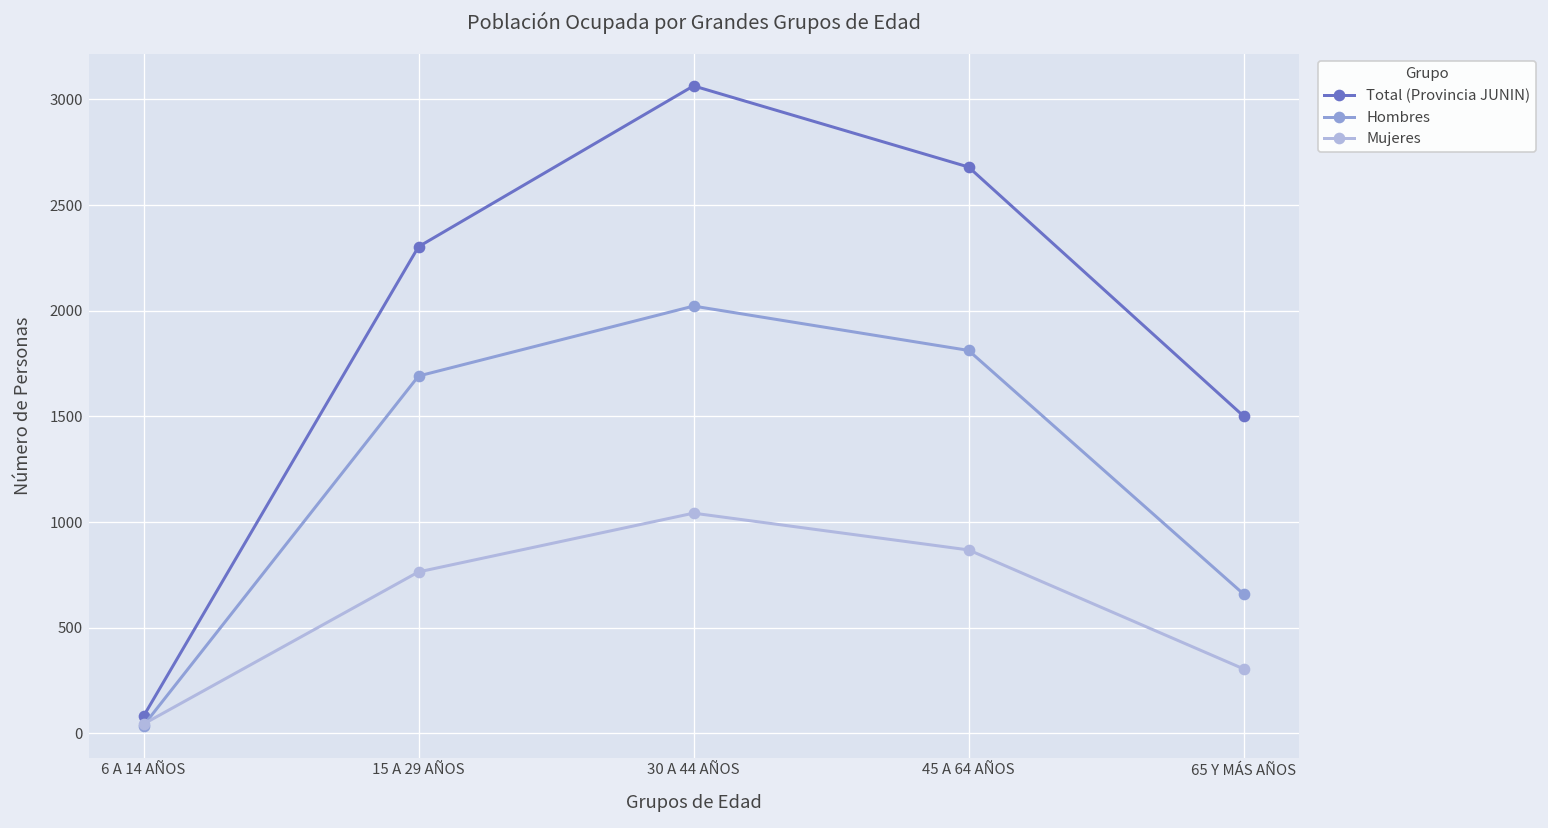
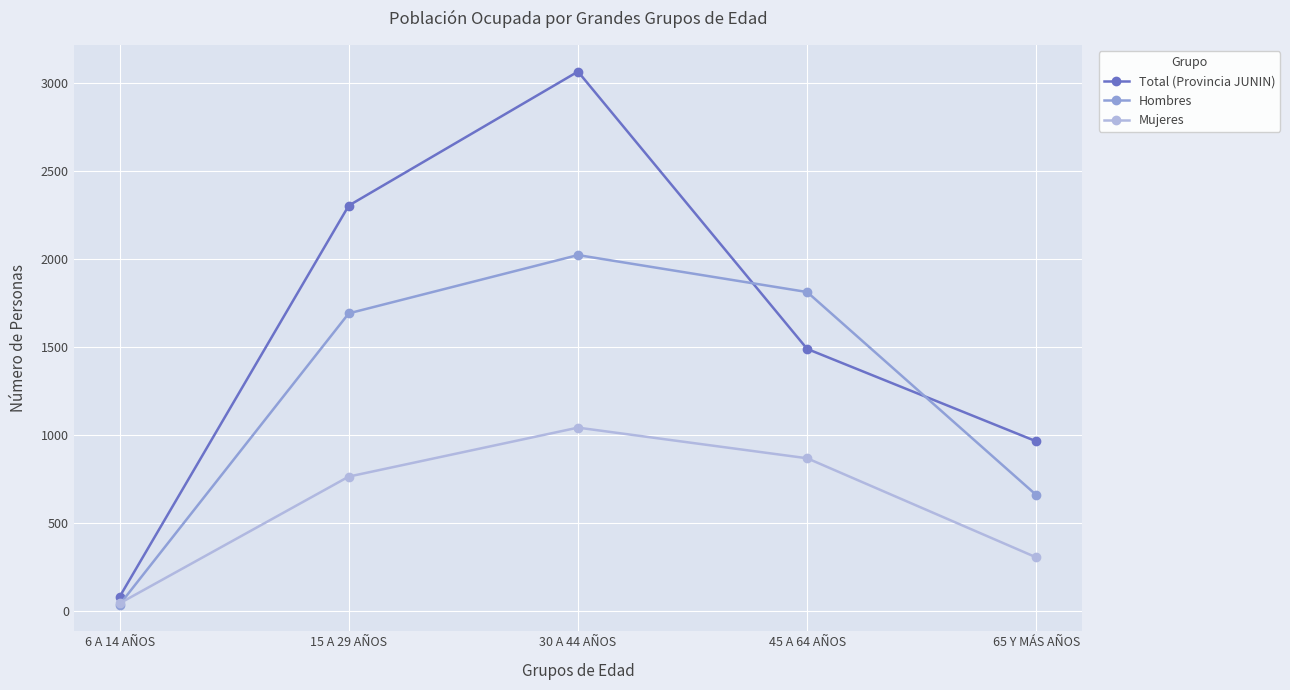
  {
    "Total (Provincia JUNIN)": {
      "6 A 14 AÑOS": 80,
      "15 A 29 AÑOS": 2300,
      "30 A 44 AÑOS": 3060,
-     "45 A 64 AÑOS": 2680,
-     "65 Y MÁS AÑOS": 1500
+     "45 A 64 AÑOS": 1490,
+     "65 Y MÁS AÑOS": 960
    }
  }
